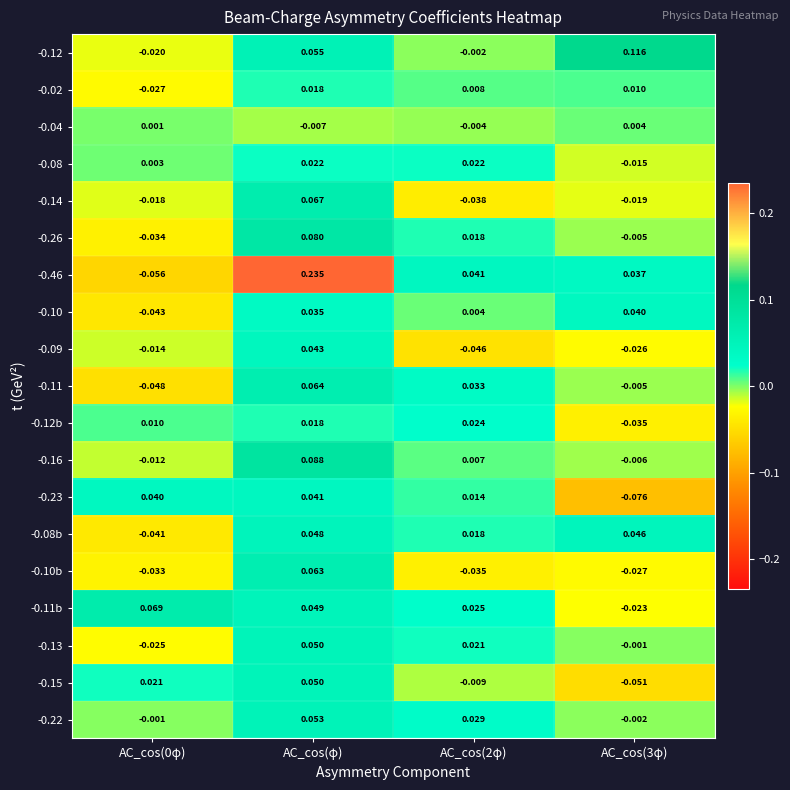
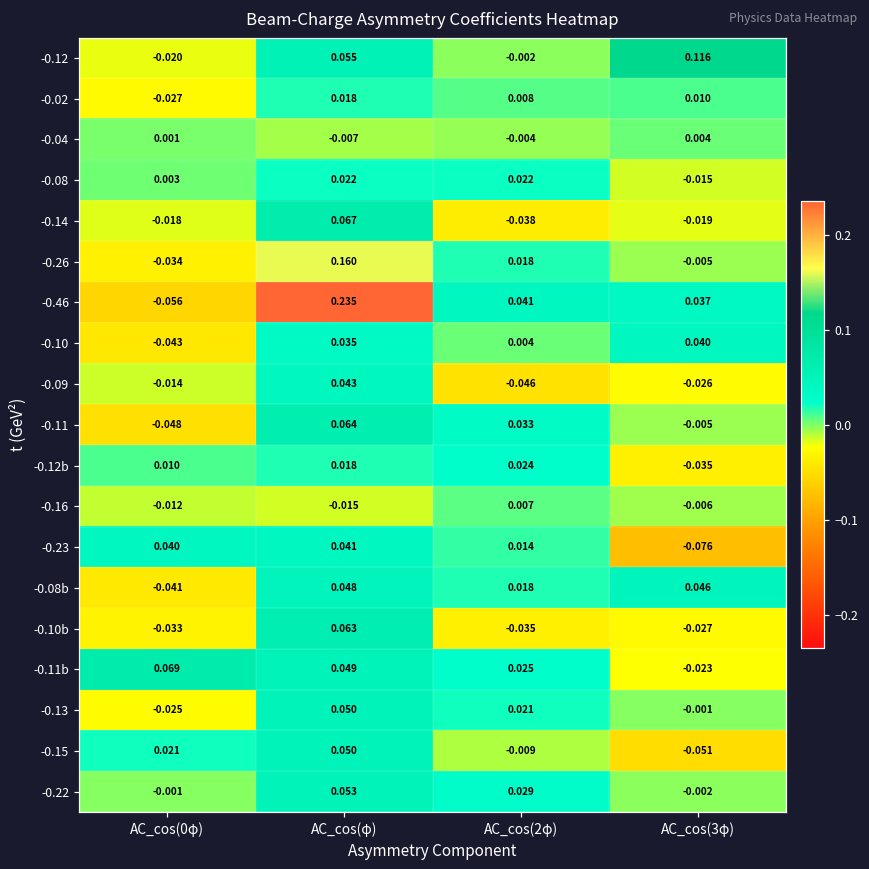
  {
    "-0.12": {
      "AC_cos(0φ)": -0.020,
      "AC_cos(φ)": 0.055,
      "AC_cos(2φ)": -0.002,
      "AC_cos(3φ)": 0.116
    },
    "-0.02": {
      "AC_cos(0φ)": -0.027,
      "AC_cos(φ)": 0.018,
      "AC_cos(2φ)": 0.008,
      "AC_cos(3φ)": 0.010
    },
    "-0.04": {
      "AC_cos(0φ)": 0.001,
      "AC_cos(φ)": -0.007,
      "AC_cos(2φ)": -0.004,
      "AC_cos(3φ)": 0.004
    },
    "-0.08": {
      "AC_cos(0φ)": 0.003,
      "AC_cos(φ)": 0.022,
      "AC_cos(2φ)": 0.022,
      "AC_cos(3φ)": -0.015
    },
    "-0.14": {
      "AC_cos(0φ)": -0.018,
      "AC_cos(φ)": 0.067,
      "AC_cos(2φ)": -0.038,
      "AC_cos(3φ)": -0.019
    },
    "-0.26": {
      "AC_cos(0φ)": -0.034,
-     "AC_cos(φ)": 0.080,
+     "AC_cos(φ)": 0.160,
      "AC_cos(2φ)": 0.018,
      "AC_cos(3φ)": -0.005
    },
    "-0.46": {
      "AC_cos(0φ)": -0.056,
      "AC_cos(φ)": 0.235,
      "AC_cos(2φ)": 0.041,
      "AC_cos(3φ)": 0.037
    },
    "-0.10": {
      "AC_cos(0φ)": -0.043,
      "AC_cos(φ)": 0.035,
      "AC_cos(2φ)": 0.004,
      "AC_cos(3φ)": 0.040
    },
    "-0.09": {
      "AC_cos(0φ)": -0.014,
      "AC_cos(φ)": 0.043,
      "AC_cos(2φ)": -0.046,
      "AC_cos(3φ)": -0.026
    },
    "-0.11": {
      "AC_cos(0φ)": -0.048,
      "AC_cos(φ)": 0.064,
      "AC_cos(2φ)": 0.033,
      "AC_cos(3φ)": -0.005
    },
    "-0.12b": {
      "AC_cos(0φ)": 0.010,
      "AC_cos(φ)": 0.018,
      "AC_cos(2φ)": 0.024,
      "AC_cos(3φ)": -0.035
    },
    "-0.16": {
      "AC_cos(0φ)": -0.012,
-     "AC_cos(φ)": 0.088,
+     "AC_cos(φ)": -0.015,
      "AC_cos(2φ)": 0.007,
      "AC_cos(3φ)": -0.006
    },
    "-0.23": {
      "AC_cos(0φ)": 0.040,
      "AC_cos(φ)": 0.041,
      "AC_cos(2φ)": 0.014,
      "AC_cos(3φ)": -0.076
    },
    "-0.08b": {
      "AC_cos(0φ)": -0.041,
      "AC_cos(φ)": 0.048,
      "AC_cos(2φ)": 0.018,
      "AC_cos(3φ)": 0.046
    },
    "-0.10b": {
      "AC_cos(0φ)": -0.033,
      "AC_cos(φ)": 0.063,
      "AC_cos(2φ)": -0.035,
      "AC_cos(3φ)": -0.027
    },
    "-0.11b": {
      "AC_cos(0φ)": 0.069,
      "AC_cos(φ)": 0.049,
      "AC_cos(2φ)": 0.025,
      "AC_cos(3φ)": -0.023
    },
    "-0.13": {
      "AC_cos(0φ)": -0.025,
      "AC_cos(φ)": 0.050,
      "AC_cos(2φ)": 0.021,
      "AC_cos(3φ)": -0.001
    },
    "-0.15": {
      "AC_cos(0φ)": 0.021,
      "AC_cos(φ)": 0.050,
      "AC_cos(2φ)": -0.009,
      "AC_cos(3φ)": -0.051
    },
    "-0.22": {
      "AC_cos(0φ)": -0.001,
      "AC_cos(φ)": 0.053,
      "AC_cos(2φ)": 0.029,
      "AC_cos(3φ)": -0.002
    }
  }
